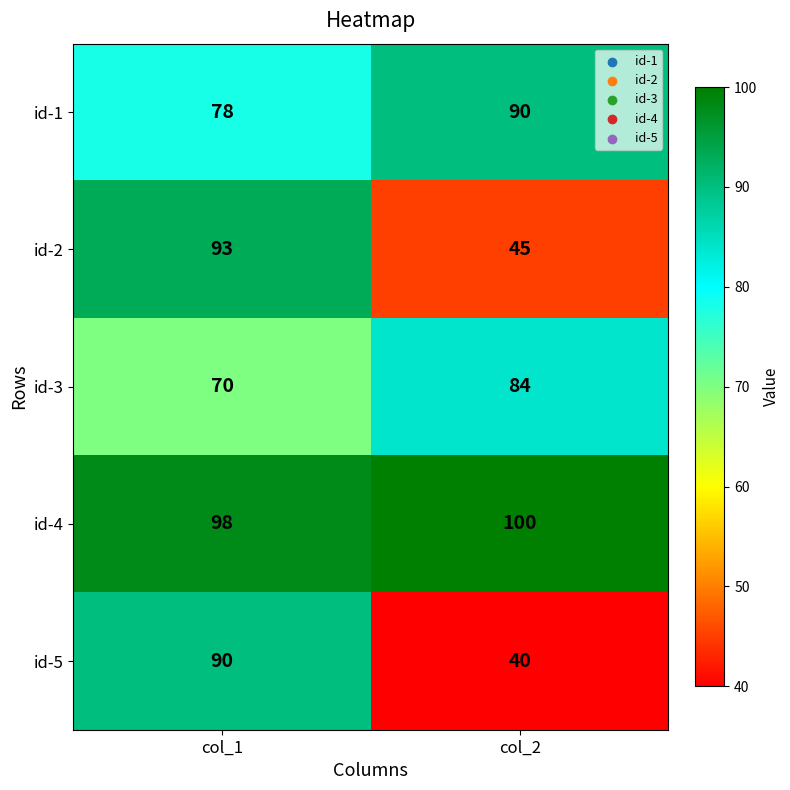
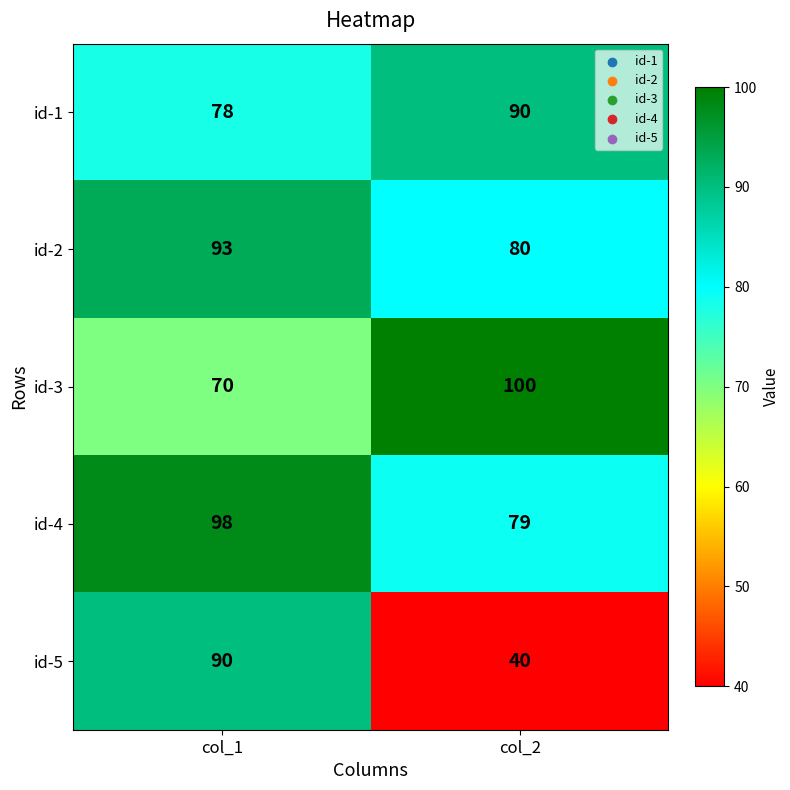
  {
    "id-1": {
      "col_1": 78,
      "col_2": 90
    },
    "id-2": {
      "col_1": 93,
-     "col_2": 45
+     "col_2": 80
    },
    "id-3": {
      "col_1": 70,
-     "col_2": 84
+     "col_2": 100
    },
    "id-4": {
      "col_1": 98,
-     "col_2": 100
+     "col_2": 79
    },
    "id-5": {
      "col_1": 90,
      "col_2": 40
    }
  }
